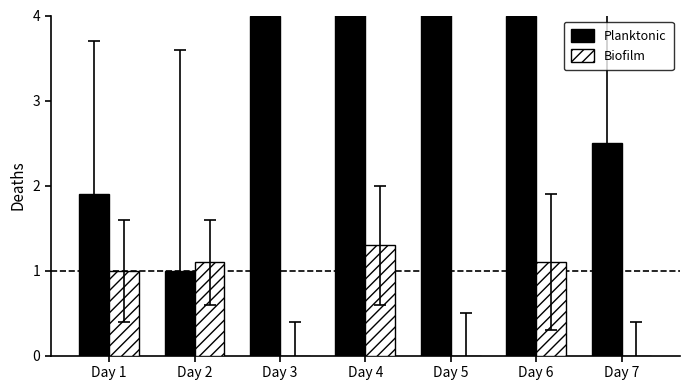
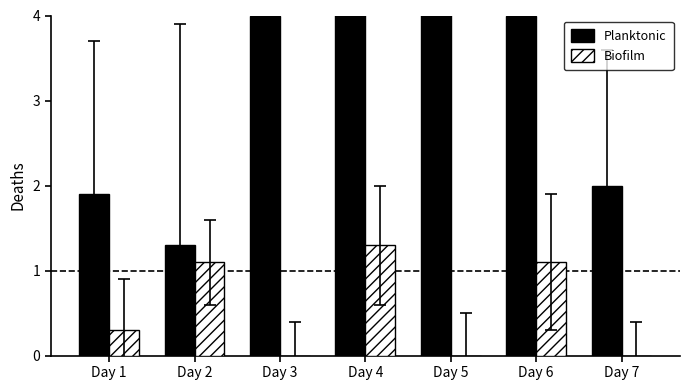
  {
    "Planktonic": {
      "Day 1": 1.9,
-     "Day 2": 1.0,
+     "Day 2": 1.3,
      "Day 3": 4.0,
      "Day 6": 4.0,
-     "Day 7": 2.5
+     "Day 7": 2.0
    },
    "Biofilm": {
-     "Day 1": 1.0,
+     "Day 1": 0.3,
      "Day 2": 1.1,
      "Day 3": 0.0,
      "Day 4": 1.3,
      "Day 5": 0.0,
      "Day 6": 1.1,
      "Day 7": 0.0
    }
  }
